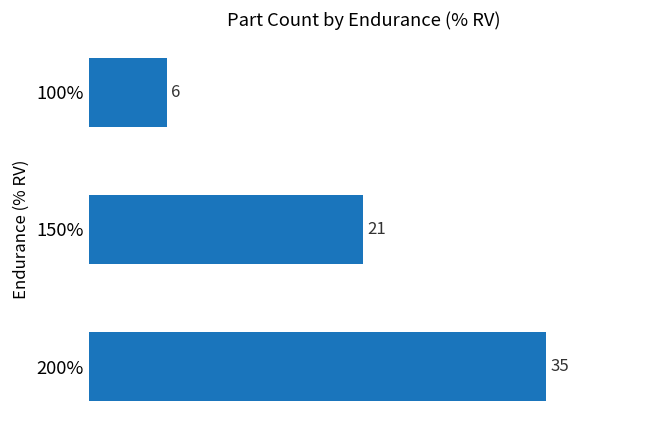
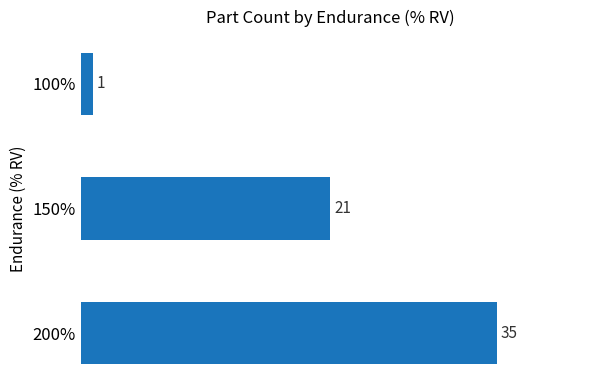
  {
-   "100%": 6,
+   "100%": 1,
    "150%": 21,
    "200%": 35
  }
